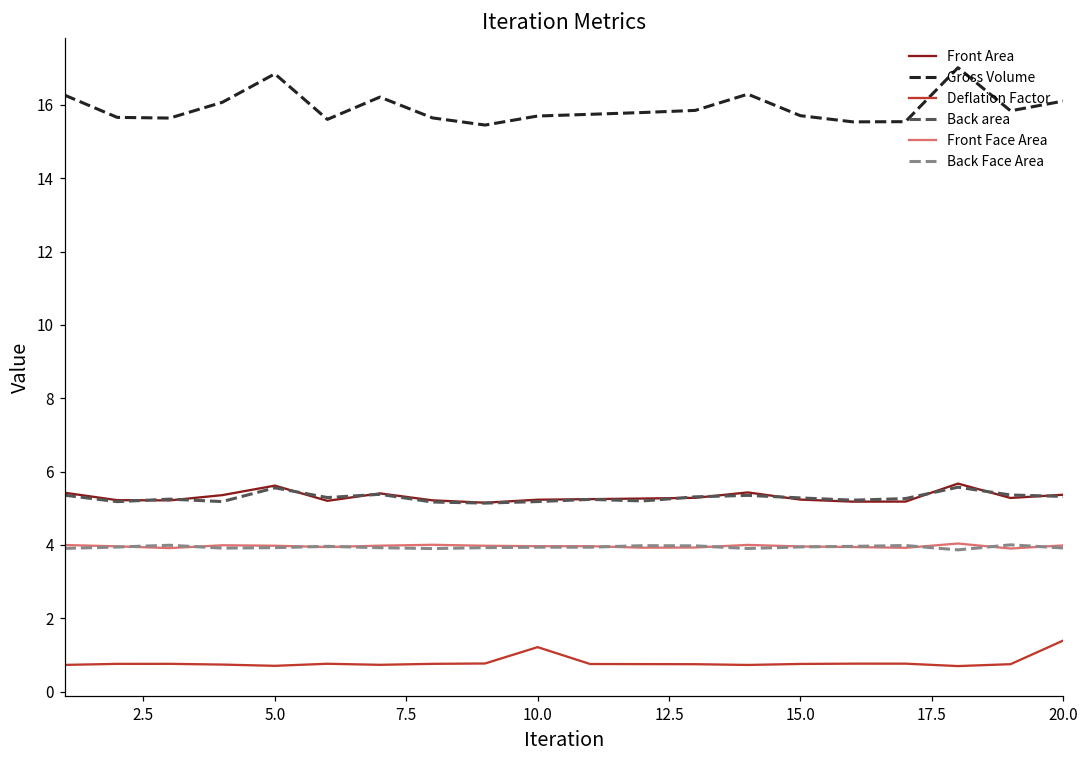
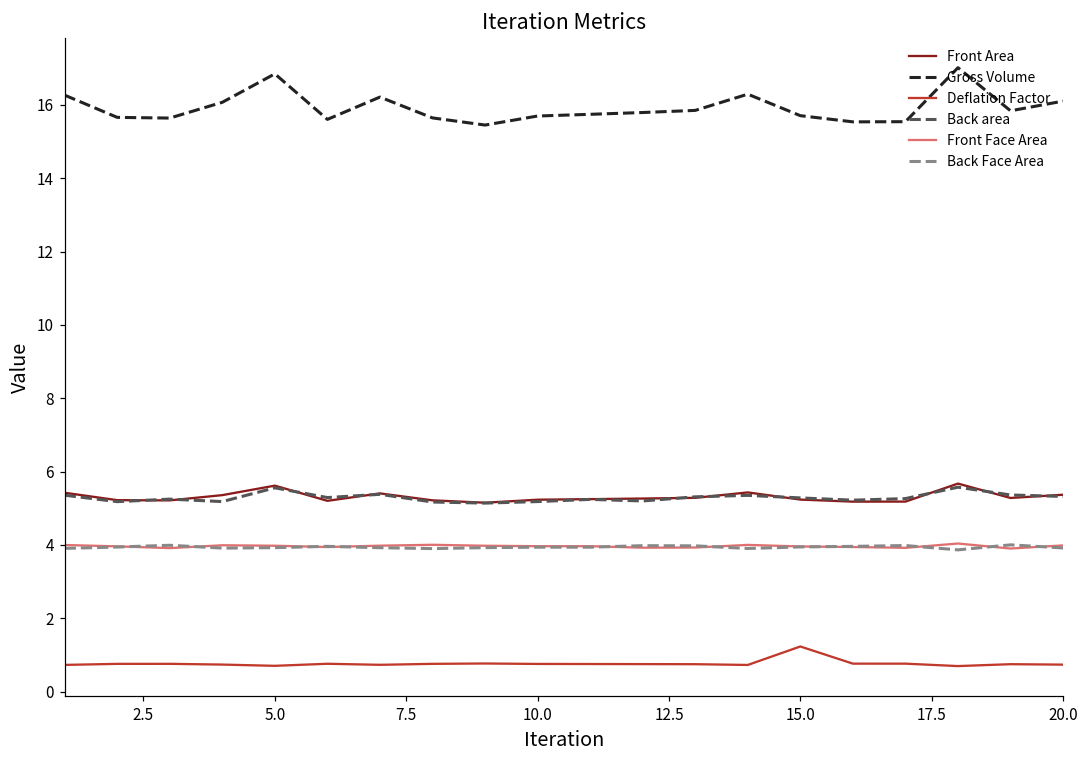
  {
    "Gross Volume": {
      "5.0": 16.8,
      "10.0": 15.7,
      "15.0": 15.7,
      "20.0": 16.1
    },
    "Deflation Factor": {
      "5.0": 0.7,
-     "10.0": 1.2,
-     "15.0": 0.8,
-     "20.0": 1.4
+     "10.0": 0.8,
+     "15.0": 1.2,
+     "20.0": 0.7
    }
  }
